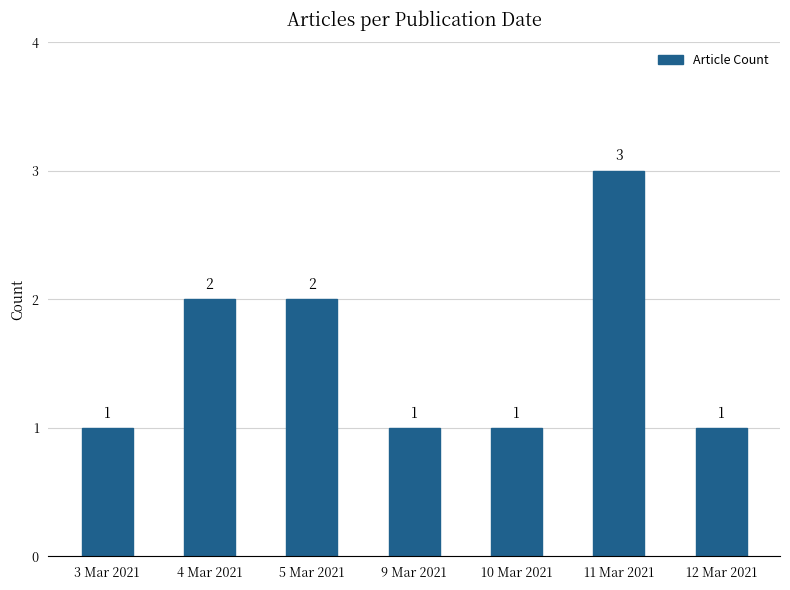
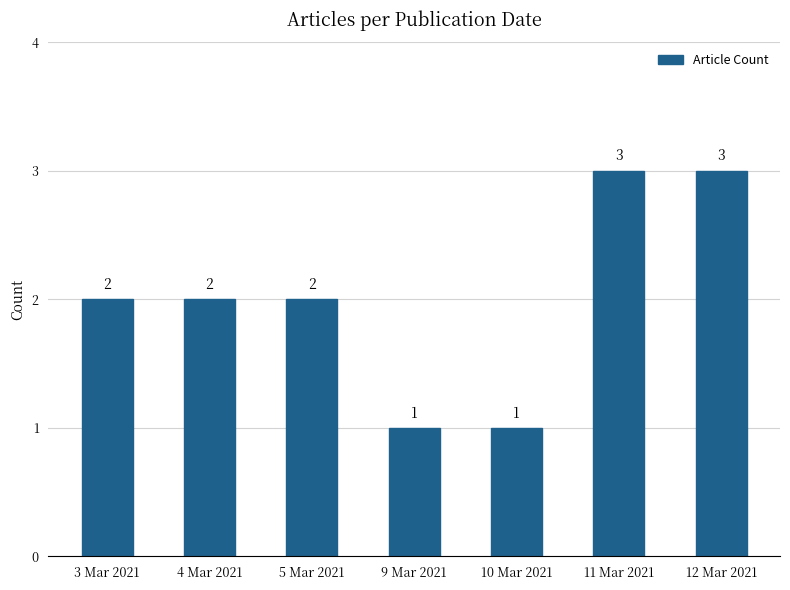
  {
-   "3 Mar 2021": 1,
+   "3 Mar 2021": 2,
    "4 Mar 2021": 2,
    "5 Mar 2021": 2,
    "9 Mar 2021": 1,
    "10 Mar 2021": 1,
    "11 Mar 2021": 3,
-   "12 Mar 2021": 1
+   "12 Mar 2021": 3
  }
